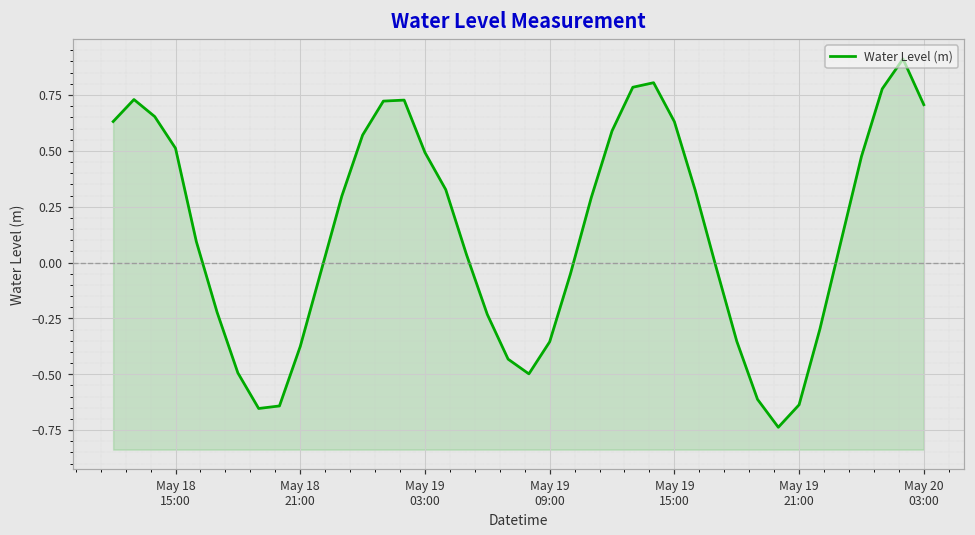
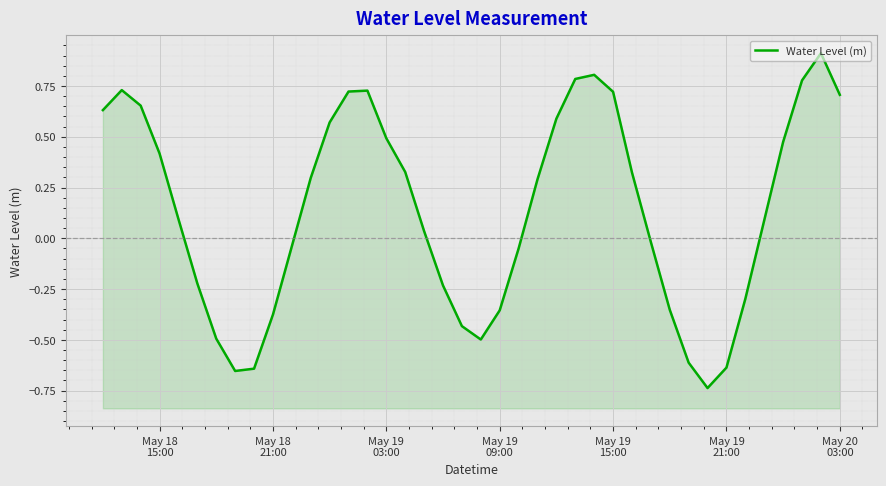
  {
-   "May 18 15:00": 0.51,
+   "May 18 15:00": 0.42,
    "May 18 21:00": -0.38,
    "May 19 03:00": 0.49,
    "May 19 09:00": -0.35,
-   "May 19 15:00": 0.63,
+   "May 19 15:00": 0.72,
    "May 19 21:00": -0.64,
    "May 20 03:00": 0.71
  }
